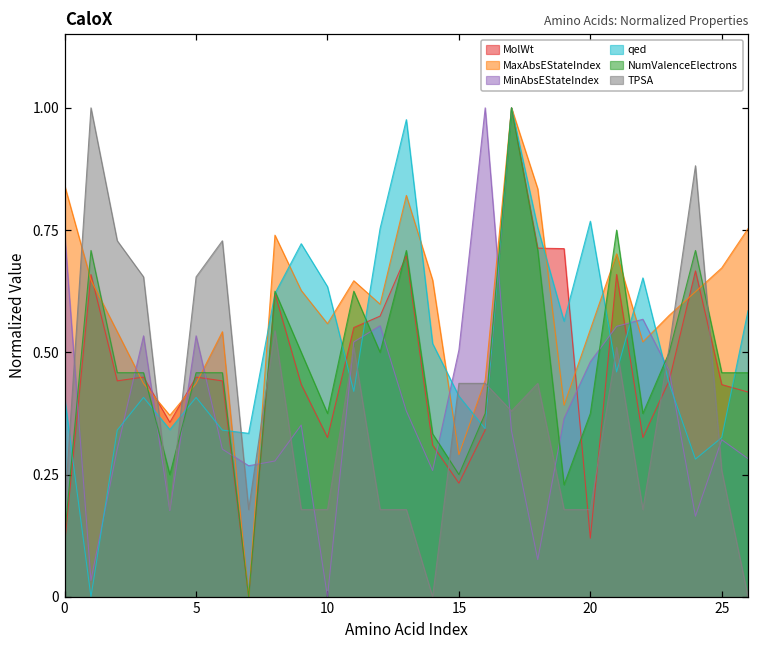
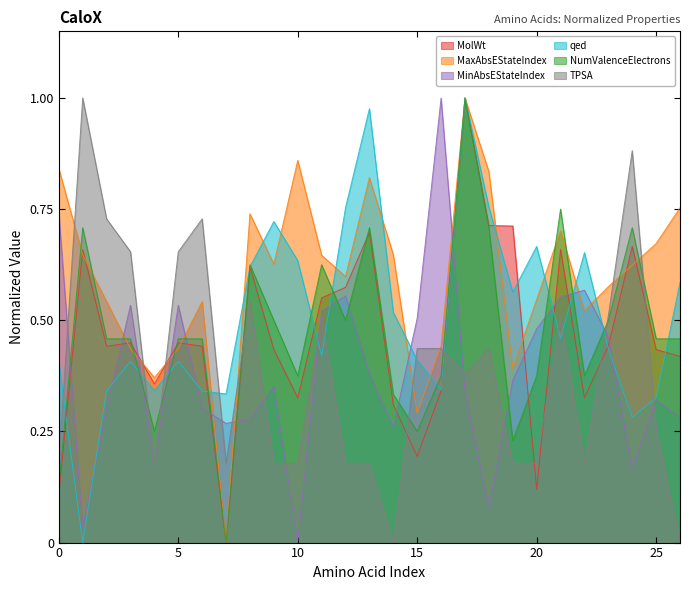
  {
    "MolWt": {
      "0": 0.11,
      "5": 0.45,
      "10": 0.33,
-     "15": 0.23,
+     "15": 0.19,
      "20": 0.12,
      "25": 0.43
    },
    "MaxAbsEStateIndex": {
      "0": 0.84,
      "5": 0.44,
-     "10": 0.56,
+     "10": 0.86,
      "15": 0.29,
      "20": 0.55,
      "25": 0.67
    },
    "qed": {
      "0": 0.41,
      "5": 0.41,
      "10": 0.63,
      "15": 0.41,
-     "20": 0.77
+     "20": 0.67
    },
    "NumValenceElectrons": {
      "0": 0.13,
      "5": 0.46,
      "10": 0.38,
      "15": 0.25,
      "20": 0.38,
      "25": 0.46
    }
  }
